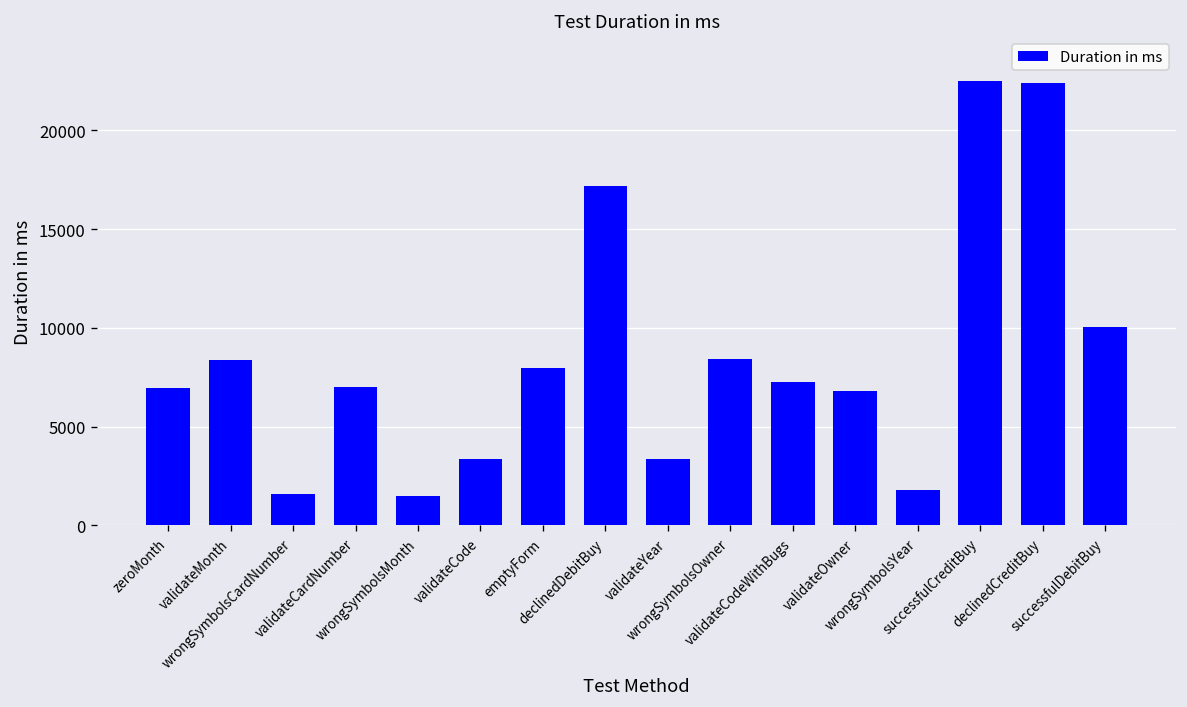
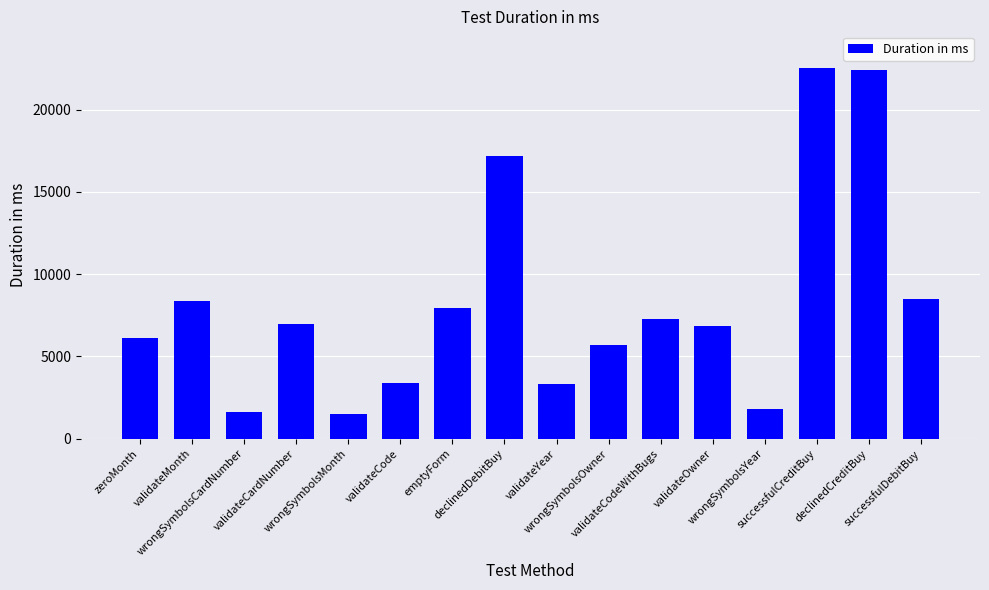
  {
-   "zeroMonth": 6900,
+   "zeroMonth": 6100,
    "validateMonth": 8400,
    "wrongSymbolsCardNumber": 1600,
    "validateCardNumber": 7000,
    "wrongSymbolsMonth": 1500,
    "validateCode": 3400,
    "emptyForm": 8000,
    "declinedDebitBuy": 17200,
    "validateYear": 3300,
-   "wrongSymbolsOwner": 8400,
+   "wrongSymbolsOwner": 5700,
    "validateCodeWithBugs": 7300,
    "validateOwner": 6800,
    "wrongSymbolsYear": 1800,
    "successfulCreditBuy": 22500,
    "declinedCreditBuy": 22400,
-   "successfulDebitBuy": 10100
+   "successfulDebitBuy": 8500
  }
